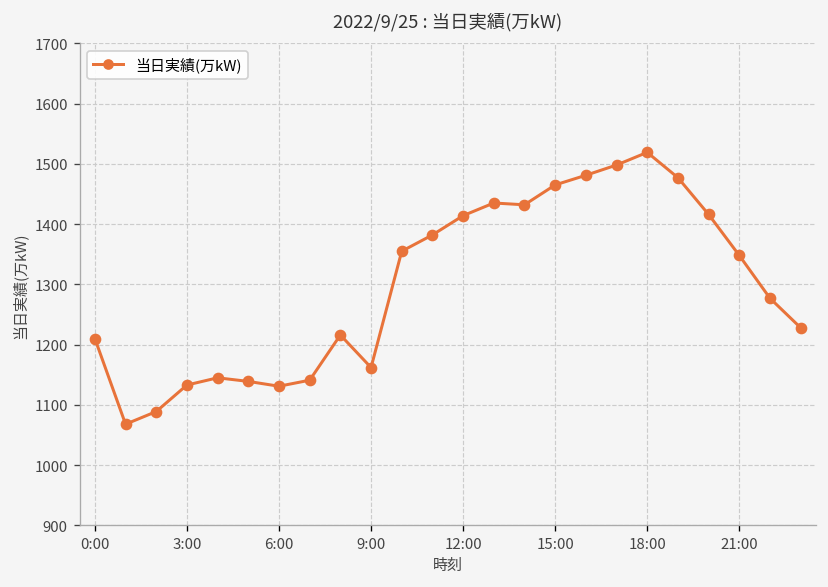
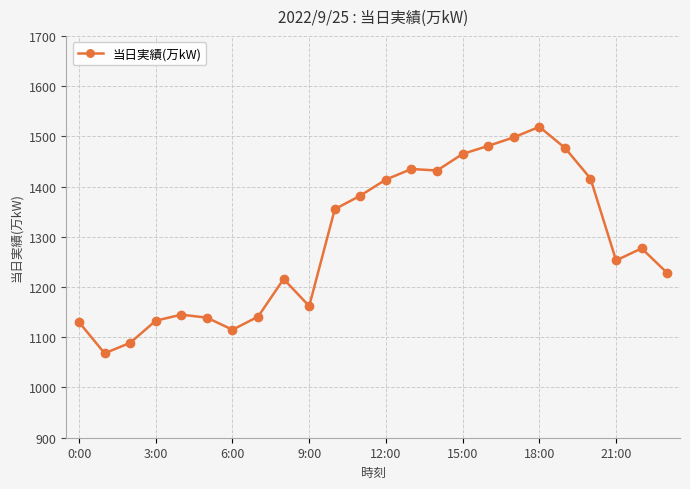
  {
-   "0:00": 1210,
+   "0:00": 1130,
    "3:00": 1130,
-   "6:00": 1130,
+   "6:00": 1120,
    "9:00": 1160,
    "12:00": 1410,
    "15:00": 1470,
    "18:00": 1520,
-   "21:00": 1350
+   "21:00": 1250
  }
